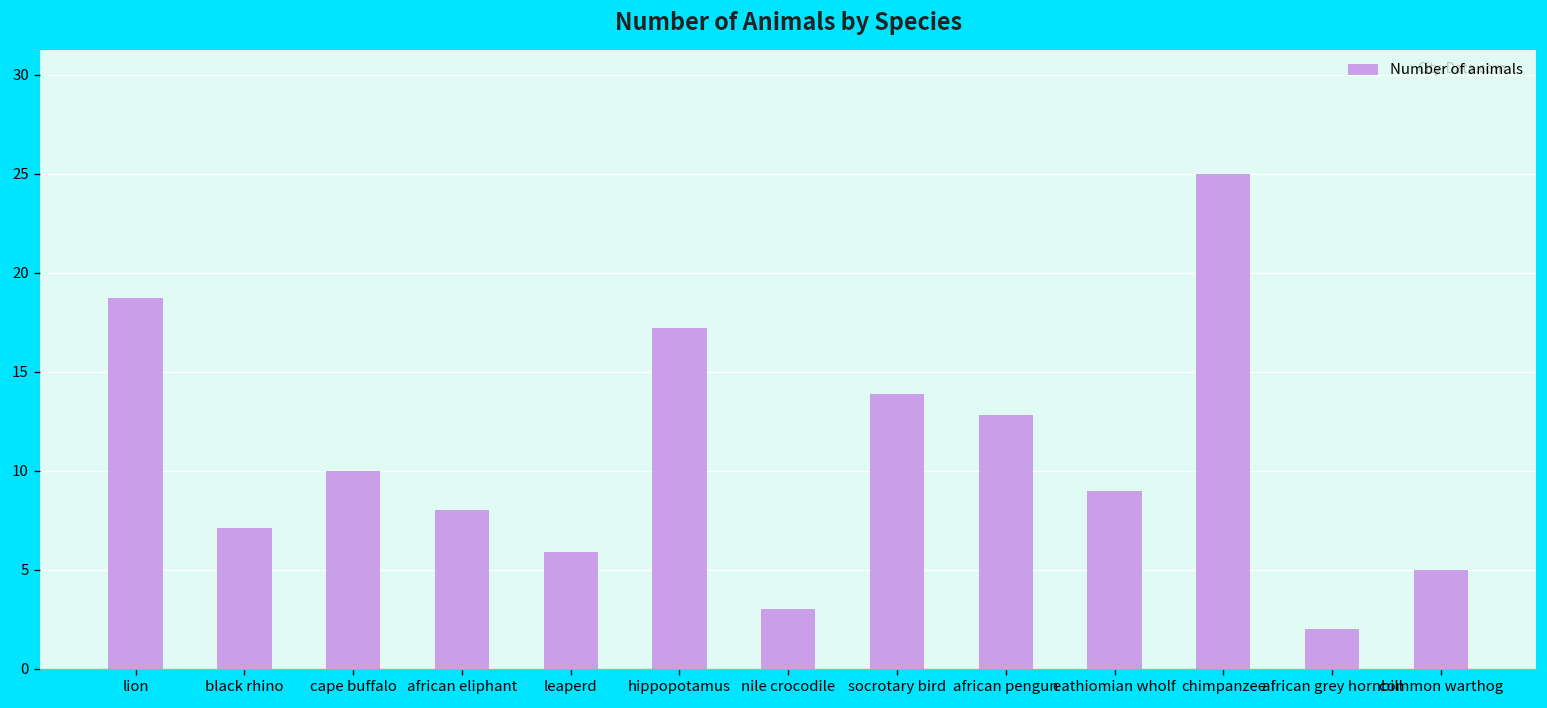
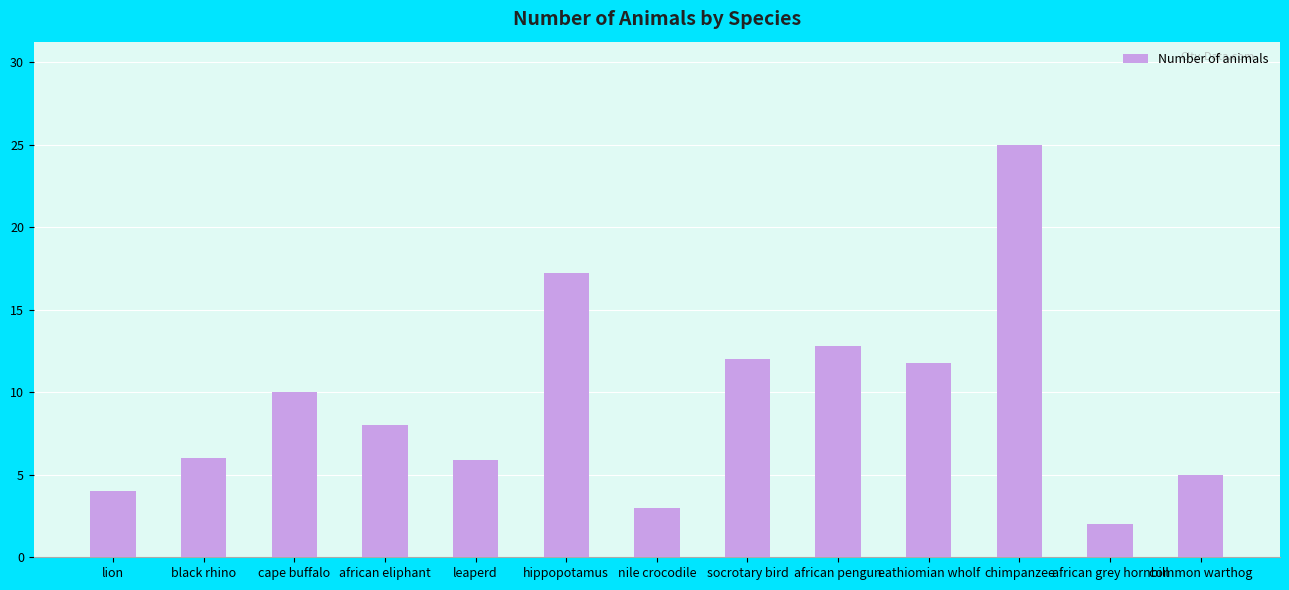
  {
-   "lion": 18.7,
-   "black rhino": 7.1,
+   "lion": 4.0,
+   "black rhino": 6.0,
    "cape buffalo": 10.0,
    "african eliphant": 8.0,
    "leaperd": 5.9,
    "hippopotamus": 17.2,
    "nile crocodile": 3.0,
-   "socrotary bird": 13.9,
+   "socrotary bird": 12.0,
    "african pengun": 12.8,
-   "eathiomian wholf": 9.0,
+   "eathiomian wholf": 11.8,
    "chimpanzee": 25.0
  }
